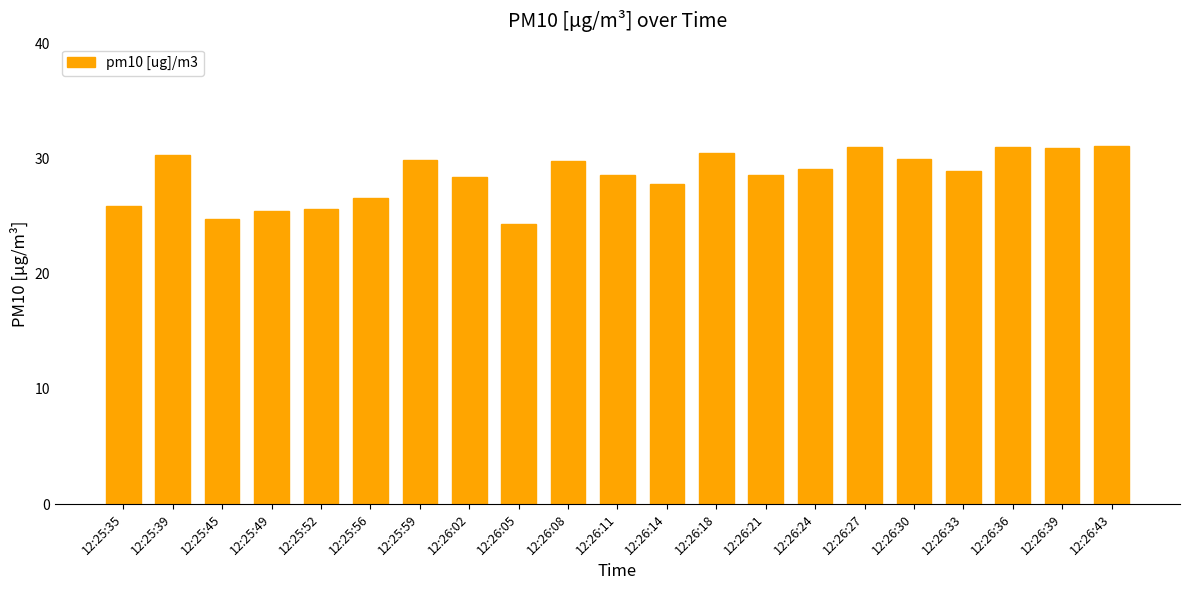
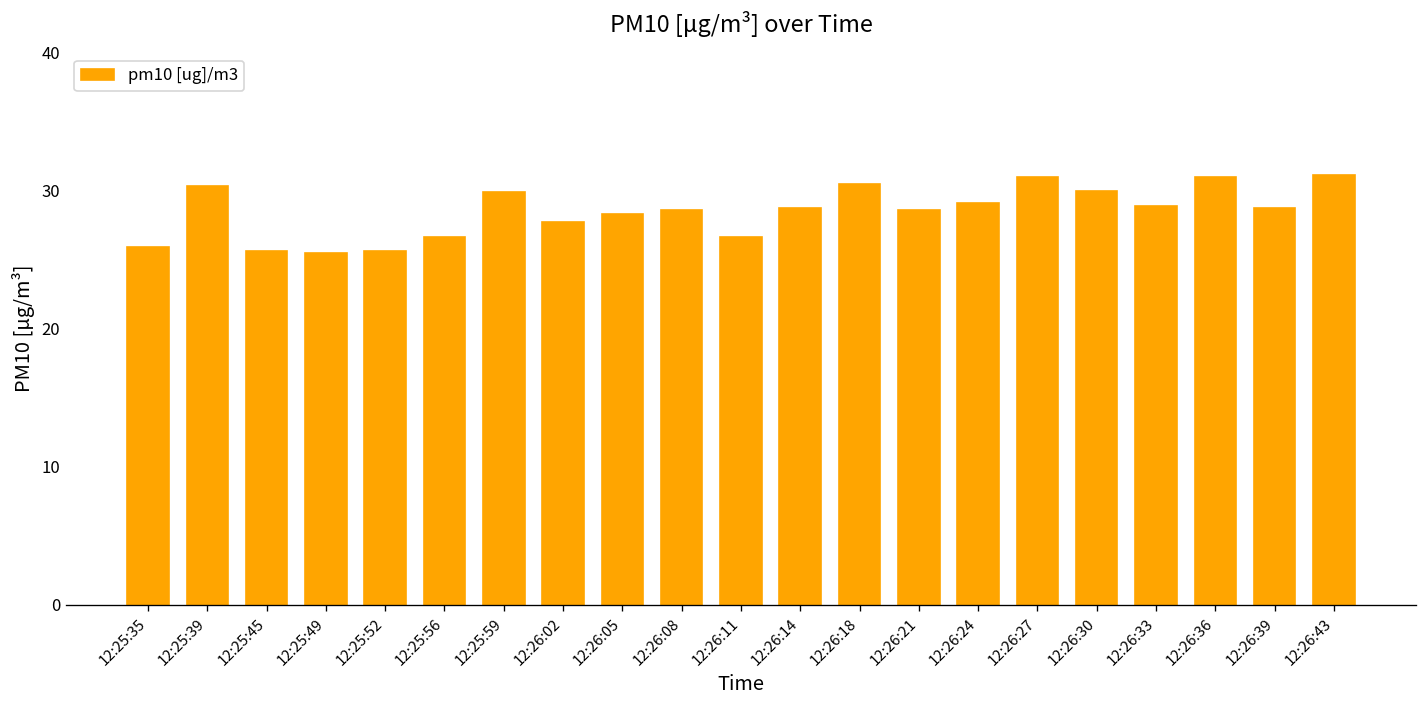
  {
    "12:25:35": 25.9,
    "12:25:39": 30.3,
-   "12:25:45": 24.8,
+   "12:25:45": 25.6,
    "12:25:49": 25.5,
    "12:25:52": 25.6,
    "12:25:56": 26.6,
    "12:25:59": 29.9,
-   "12:26:02": 28.4,
-   "12:26:05": 24.3,
-   "12:26:08": 29.8,
-   "12:26:11": 28.6,
-   "12:26:14": 27.8,
+   "12:26:02": 27.7,
+   "12:26:05": 28.3,
+   "12:26:08": 28.6,
+   "12:26:11": 26.6,
+   "12:26:14": 28.7,
    "12:26:18": 30.5,
    "12:26:21": 28.6,
    "12:26:24": 29.1,
    "12:26:27": 31.0,
    "12:26:30": 30.0,
    "12:26:33": 28.9,
    "12:26:36": 31.0,
-   "12:26:39": 30.9,
+   "12:26:39": 28.7,
    "12:26:43": 31.1
  }
